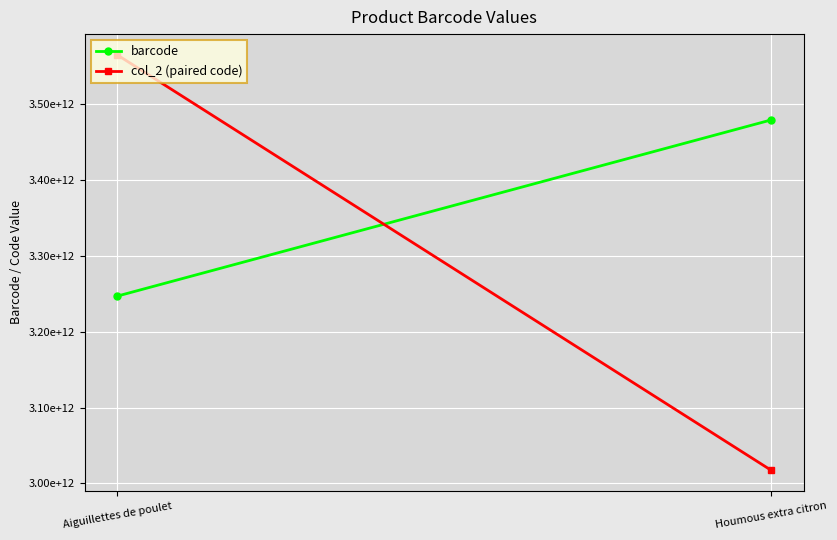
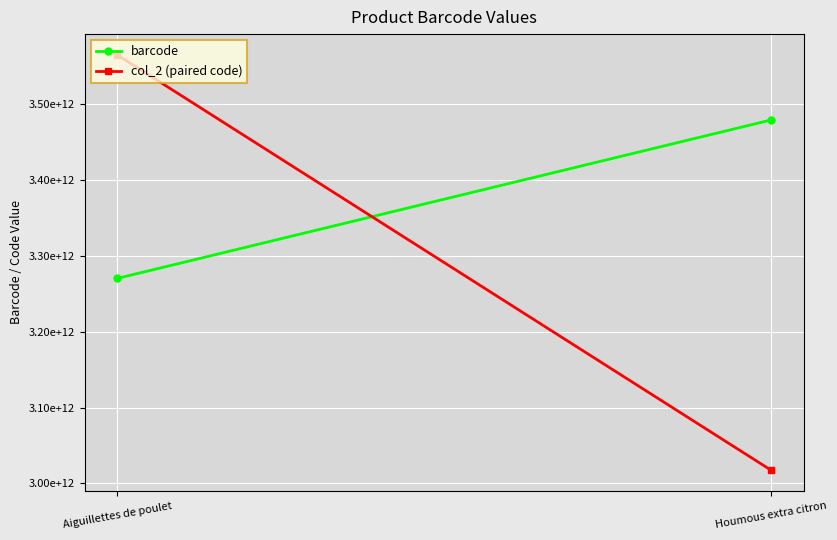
  {
    "barcode": {
-     "Aiguillettes de poulet": 3250000000000,
+     "Aiguillettes de poulet": 3270000000000,
      "Houmous extra citron": 3480000000000
    },
    "col_2 (paired code)": {
      "Houmous extra citron": 3020000000000
    }
  }
